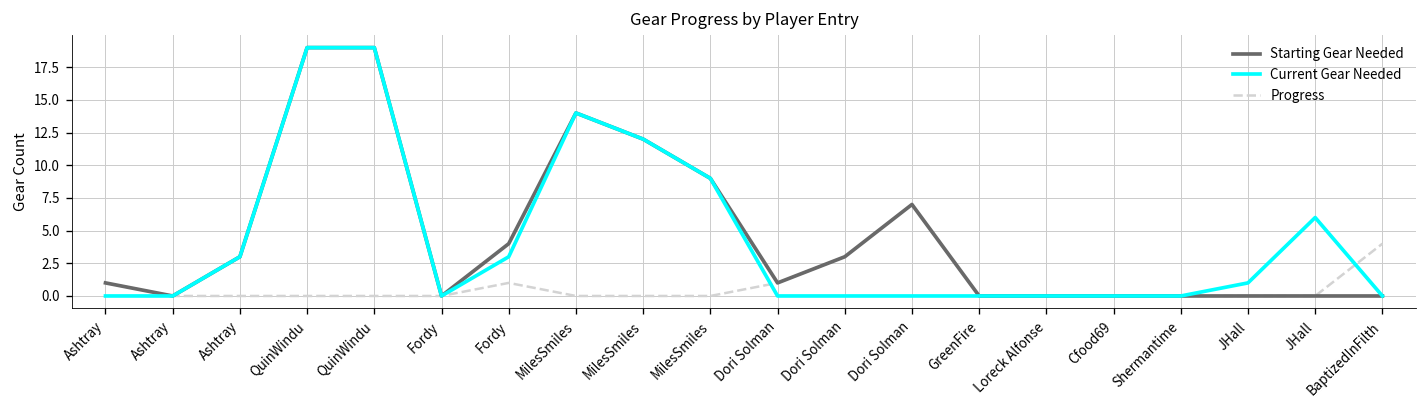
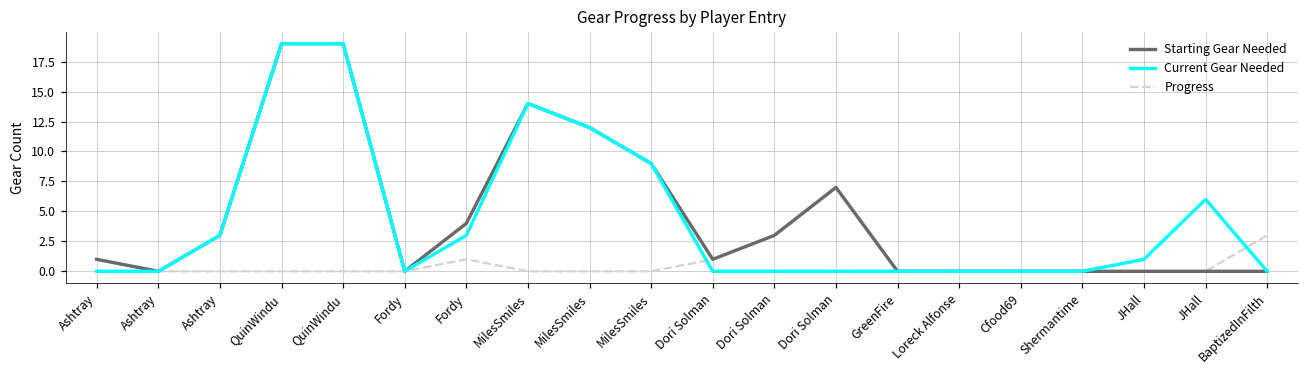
  {
    "Progress": {
-     "BaptizedInFilth": 4
+     "BaptizedInFilth": 3
    }
  }
